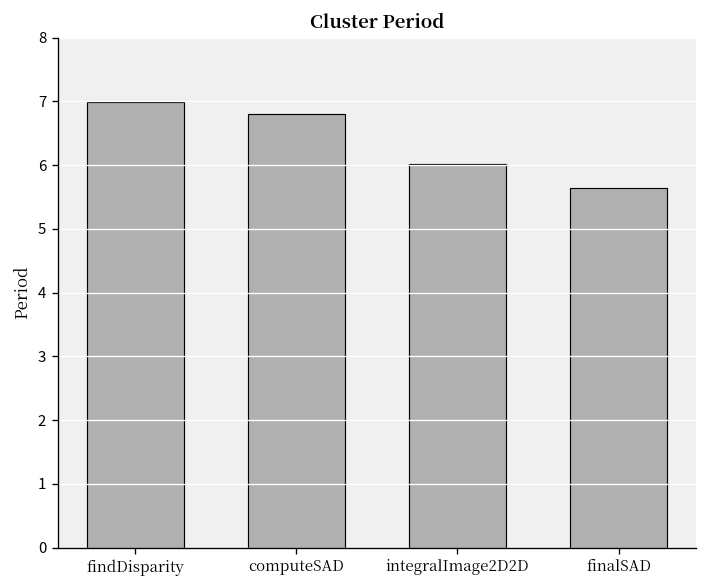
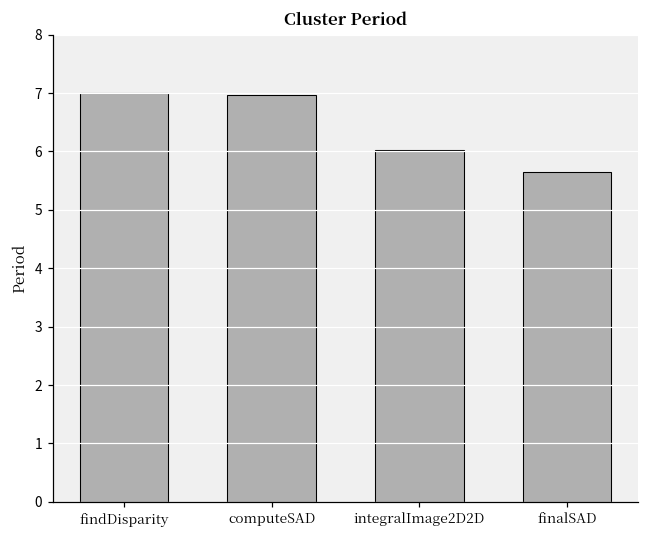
  {
    "findDisparity": 7.0,
-   "computeSAD": 6.8,
+   "computeSAD": 7.0,
    "integralImage2D2D": 6.0,
    "finalSAD": 5.6
  }
